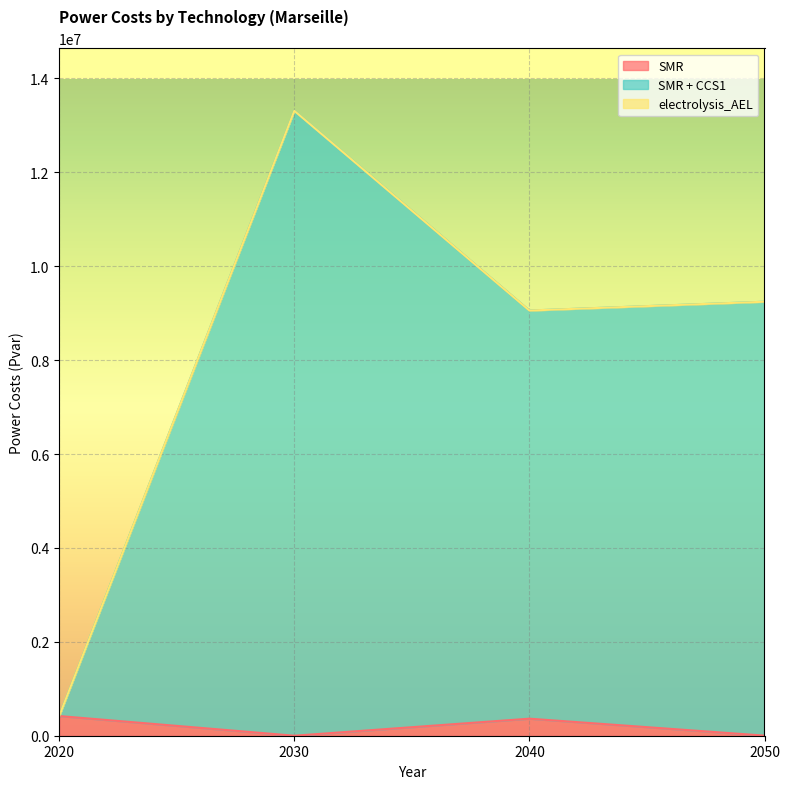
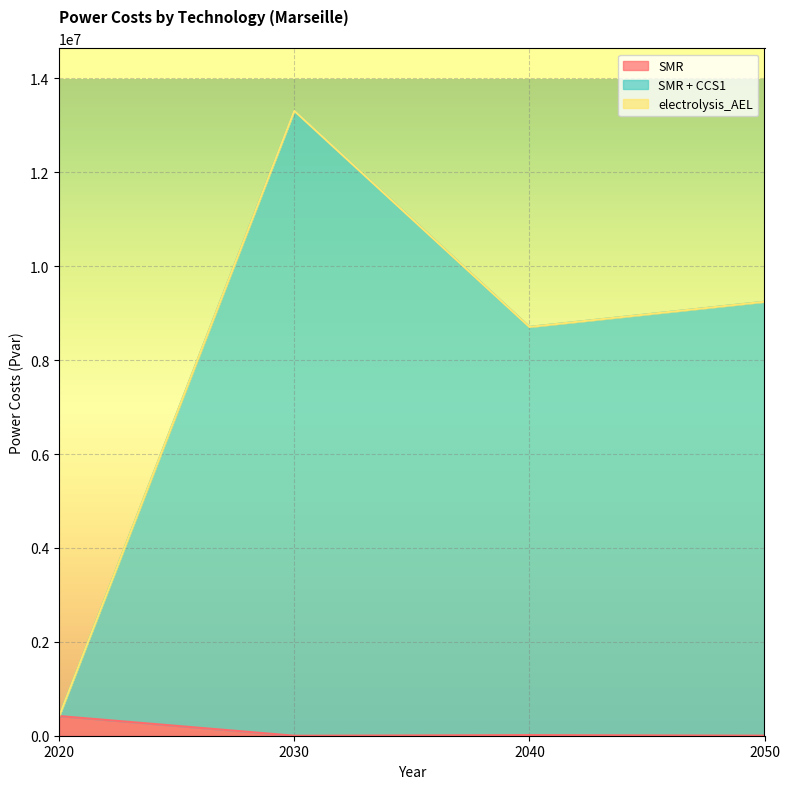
  {
    "SMR": {
      "2030": 0,
-     "2040": 400000,
+     "2040": 0,
      "2050": 0
    }
  }
